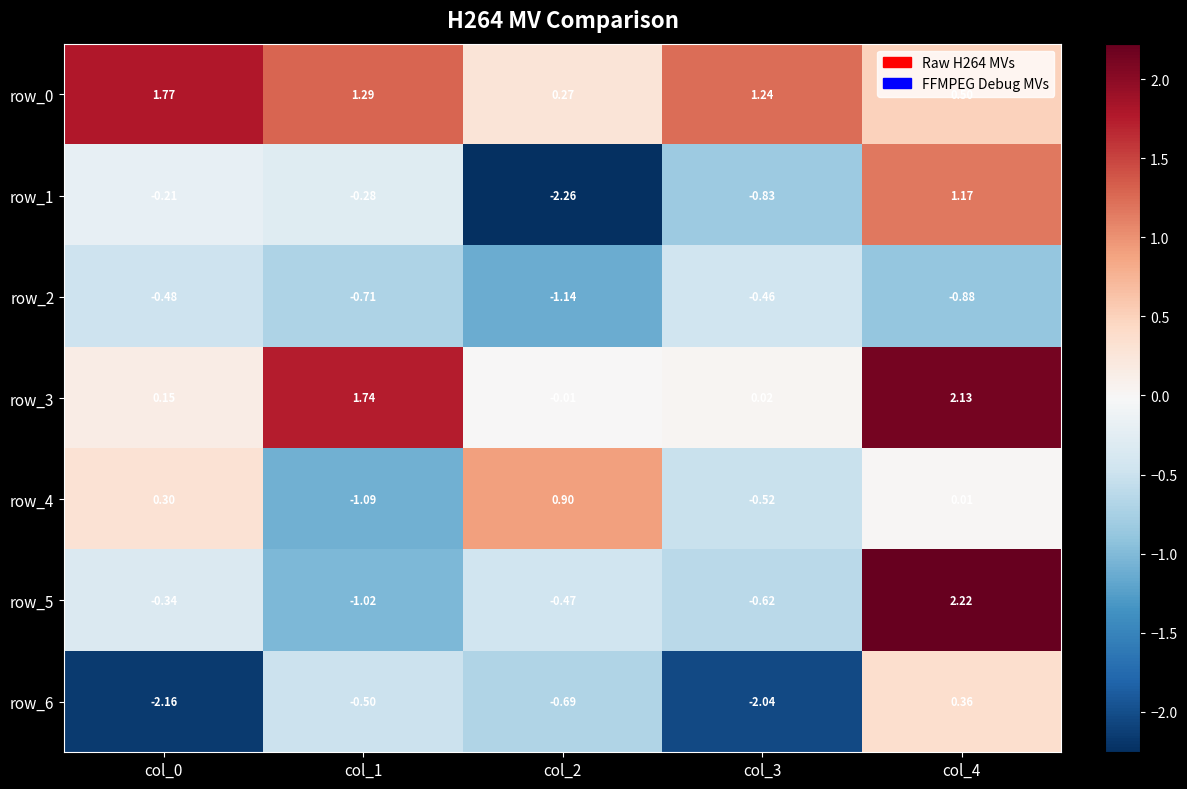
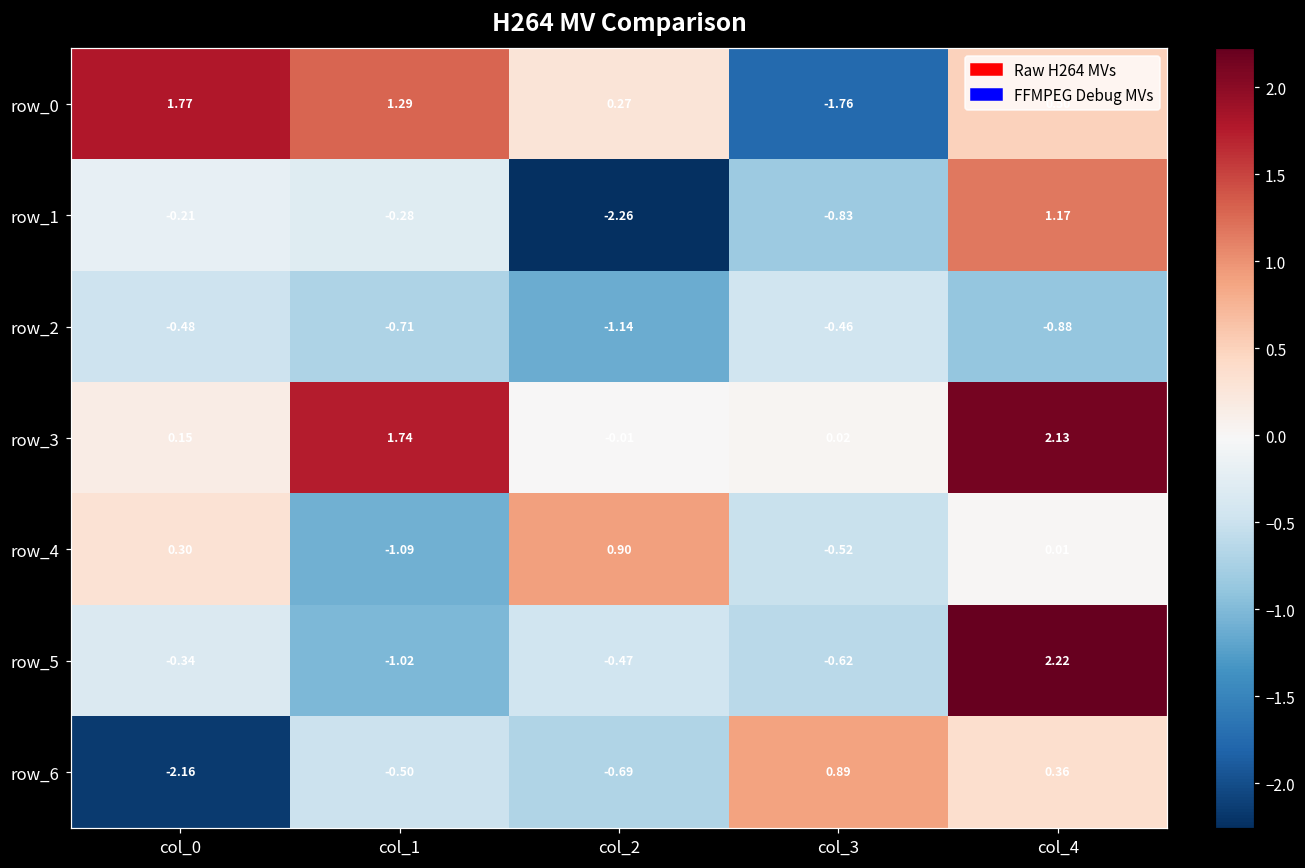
  {
    "row_0": {
      "col_0": 1.77,
      "col_1": 1.29,
-     "col_3": 1.24
+     "col_3": -1.76
    },
    "row_1": {
      "col_2": -2.26,
      "col_3": -0.83,
      "col_4": 1.17
    },
    "row_2": {
      "col_0": -0.48,
      "col_1": -0.71,
      "col_2": -1.14,
      "col_4": -0.88
    },
    "row_3": {
      "col_1": 1.74,
      "col_4": 2.13
    },
    "row_4": {
      "col_1": -1.09,
      "col_2": 0.90,
      "col_3": -0.52
    },
    "row_5": {
      "col_1": -1.02,
      "col_3": -0.62,
      "col_4": 2.22
    },
    "row_6": {
      "col_0": -2.16,
      "col_1": -0.50,
      "col_2": -0.69,
-     "col_3": -2.04,
+     "col_3": 0.89,
      "col_4": 0.36
    }
  }
